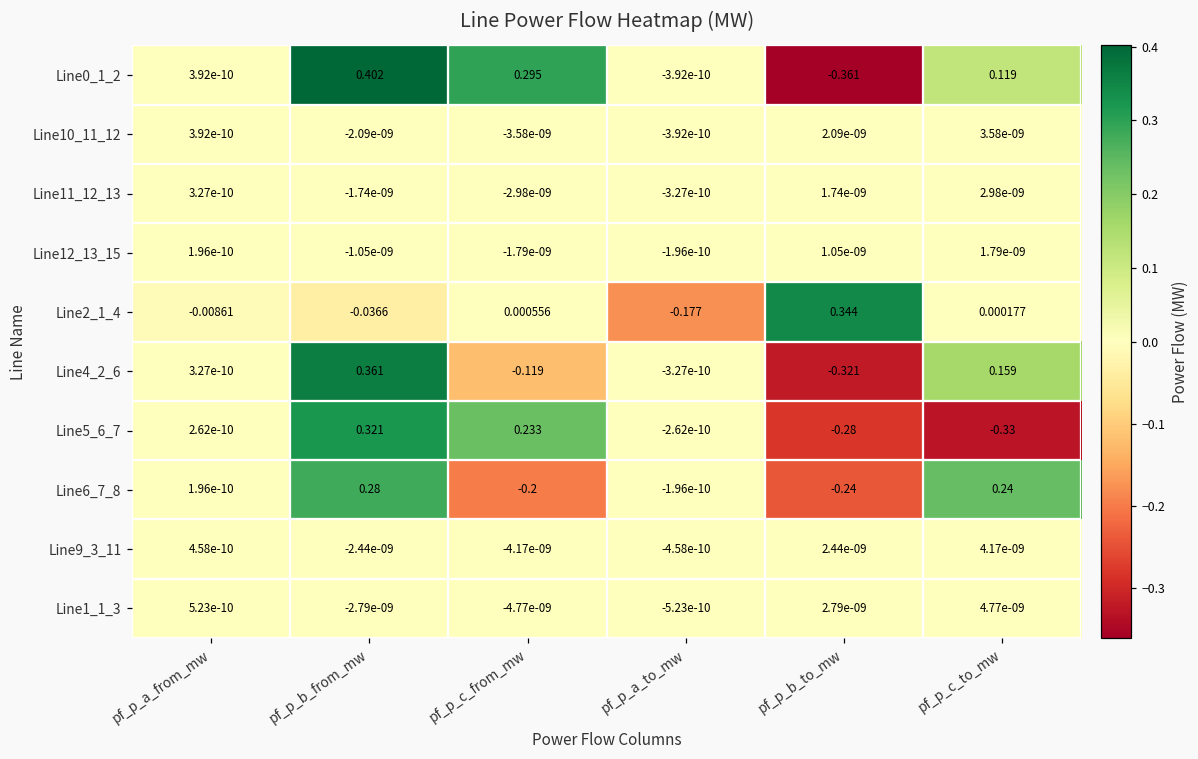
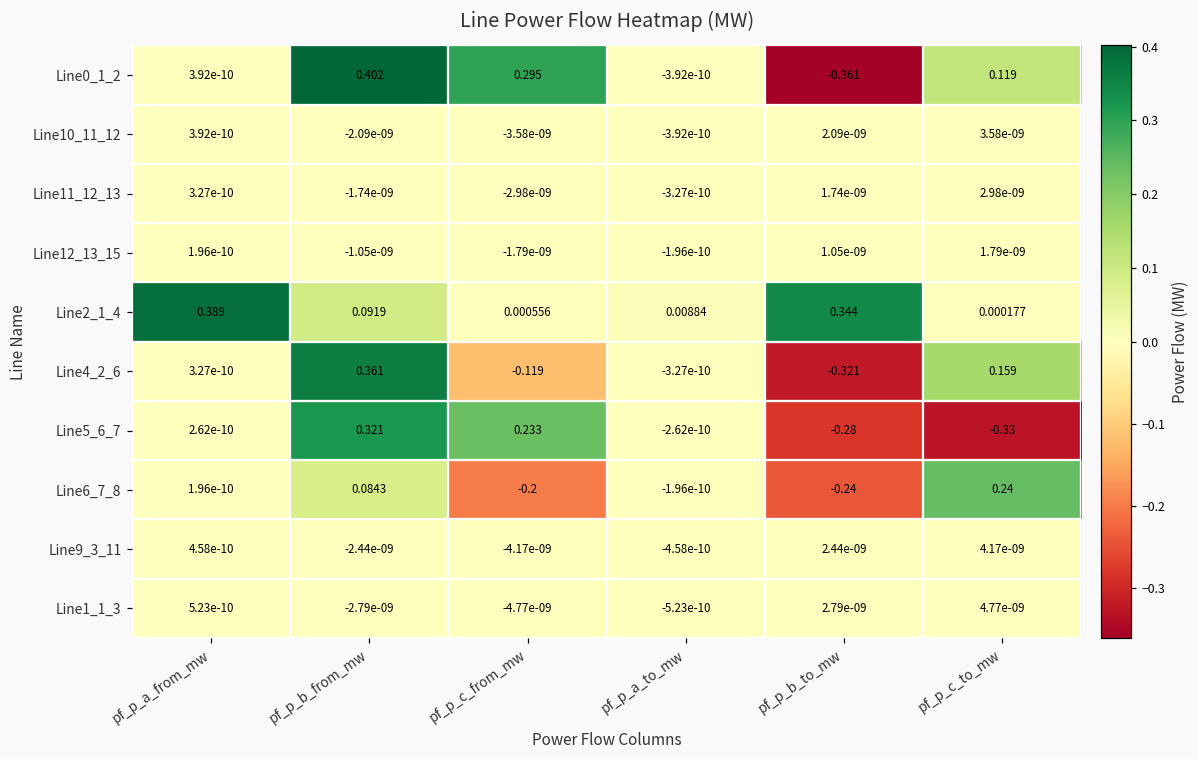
  {
    "Line0_1_2": {
      "pf_p_a_from_mw": "3.92e-10",
      "pf_p_b_from_mw": "0.402",
      "pf_p_c_from_mw": "0.295",
      "pf_p_a_to_mw": "-3.92e-10",
      "pf_p_b_to_mw": "-0.361",
      "pf_p_c_to_mw": "0.119"
    },
    "Line10_11_12": {
      "pf_p_a_from_mw": "3.92e-10",
      "pf_p_b_from_mw": "-2.09e-09",
      "pf_p_c_from_mw": "-3.58e-09",
      "pf_p_a_to_mw": "-3.92e-10",
      "pf_p_b_to_mw": "2.09e-09",
      "pf_p_c_to_mw": "3.58e-09"
    },
    "Line11_12_13": {
      "pf_p_a_from_mw": "3.27e-10",
      "pf_p_b_from_mw": "-1.74e-09",
      "pf_p_c_from_mw": "-2.98e-09",
      "pf_p_a_to_mw": "-3.27e-10",
      "pf_p_b_to_mw": "1.74e-09",
      "pf_p_c_to_mw": "2.98e-09"
    },
    "Line12_13_15": {
      "pf_p_a_from_mw": "1.96e-10",
      "pf_p_b_from_mw": "-1.05e-09",
      "pf_p_c_from_mw": "-1.79e-09",
      "pf_p_a_to_mw": "-1.96e-10",
      "pf_p_b_to_mw": "1.05e-09",
      "pf_p_c_to_mw": "1.79e-09"
    },
    "Line2_1_4": {
-     "pf_p_a_from_mw": "-0.00861",
-     "pf_p_b_from_mw": "-0.0366",
+     "pf_p_a_from_mw": "0.389",
+     "pf_p_b_from_mw": "0.0919",
      "pf_p_c_from_mw": "0.000556",
-     "pf_p_a_to_mw": "-0.177",
+     "pf_p_a_to_mw": "0.00884",
      "pf_p_b_to_mw": "0.344",
      "pf_p_c_to_mw": "0.000177"
    },
    "Line4_2_6": {
      "pf_p_a_from_mw": "3.27e-10",
      "pf_p_b_from_mw": "0.361",
      "pf_p_c_from_mw": "-0.119",
      "pf_p_a_to_mw": "-3.27e-10",
      "pf_p_b_to_mw": "-0.321",
      "pf_p_c_to_mw": "0.159"
    },
    "Line5_6_7": {
      "pf_p_a_from_mw": "2.62e-10",
      "pf_p_b_from_mw": "0.321",
      "pf_p_c_from_mw": "0.233",
      "pf_p_a_to_mw": "-2.62e-10",
      "pf_p_b_to_mw": "-0.28",
      "pf_p_c_to_mw": "-0.33"
    },
    "Line6_7_8": {
      "pf_p_a_from_mw": "1.96e-10",
-     "pf_p_b_from_mw": "0.28",
+     "pf_p_b_from_mw": "0.0843",
      "pf_p_c_from_mw": "-0.2",
      "pf_p_a_to_mw": "-1.96e-10",
      "pf_p_b_to_mw": "-0.24",
      "pf_p_c_to_mw": "0.24"
    },
    "Line9_3_11": {
      "pf_p_a_from_mw": "4.58e-10",
      "pf_p_b_from_mw": "-2.44e-09",
      "pf_p_c_from_mw": "-4.17e-09",
      "pf_p_a_to_mw": "-4.58e-10",
      "pf_p_b_to_mw": "2.44e-09",
      "pf_p_c_to_mw": "4.17e-09"
    },
    "Line1_1_3": {
      "pf_p_a_from_mw": "5.23e-10",
      "pf_p_b_from_mw": "-2.79e-09",
      "pf_p_c_from_mw": "-4.77e-09",
      "pf_p_a_to_mw": "-5.23e-10",
      "pf_p_b_to_mw": "2.79e-09",
      "pf_p_c_to_mw": "4.77e-09"
    }
  }
